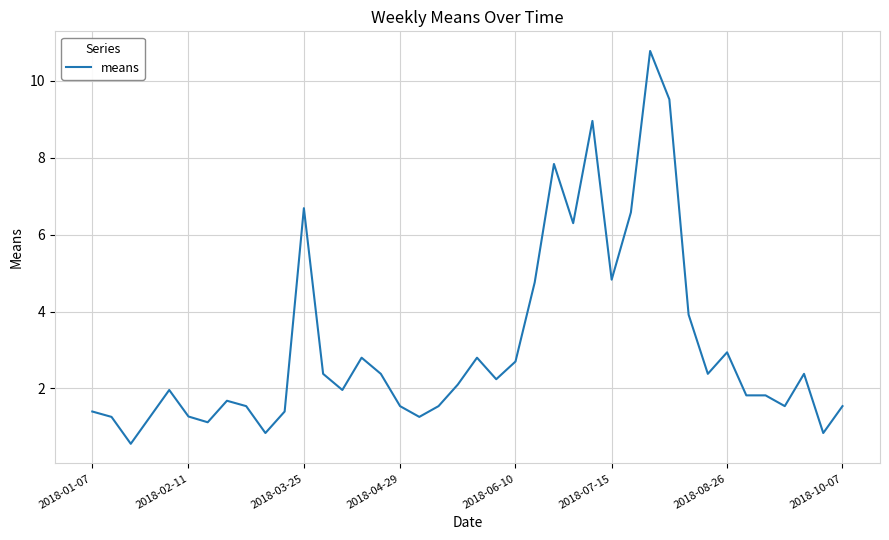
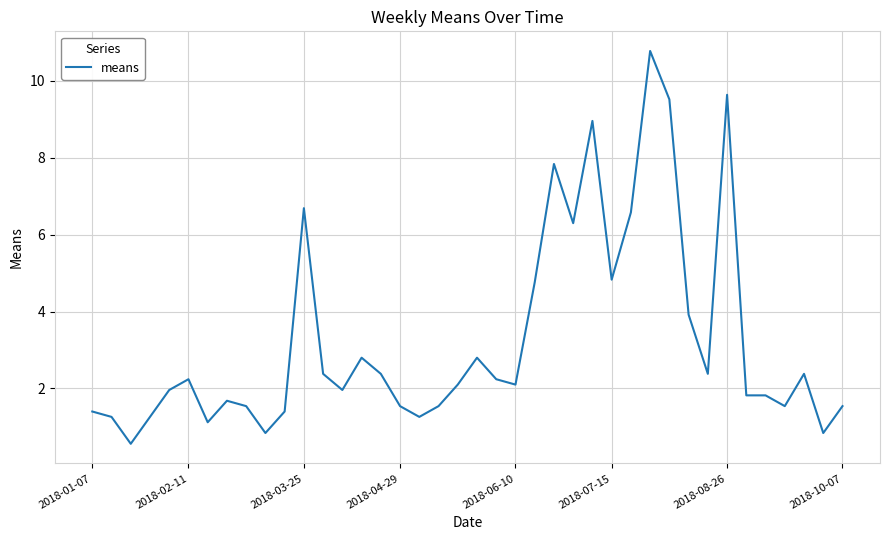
  {
    "2018-01-07": 1.4,
-   "2018-02-11": 1.3,
+   "2018-02-11": 2.2,
    "2018-03-25": 6.7,
    "2018-04-29": 1.5,
-   "2018-06-10": 2.7,
+   "2018-06-10": 2.1,
    "2018-07-15": 4.8,
-   "2018-08-26": 2.9,
+   "2018-08-26": 9.6,
    "2018-10-07": 1.5
  }
